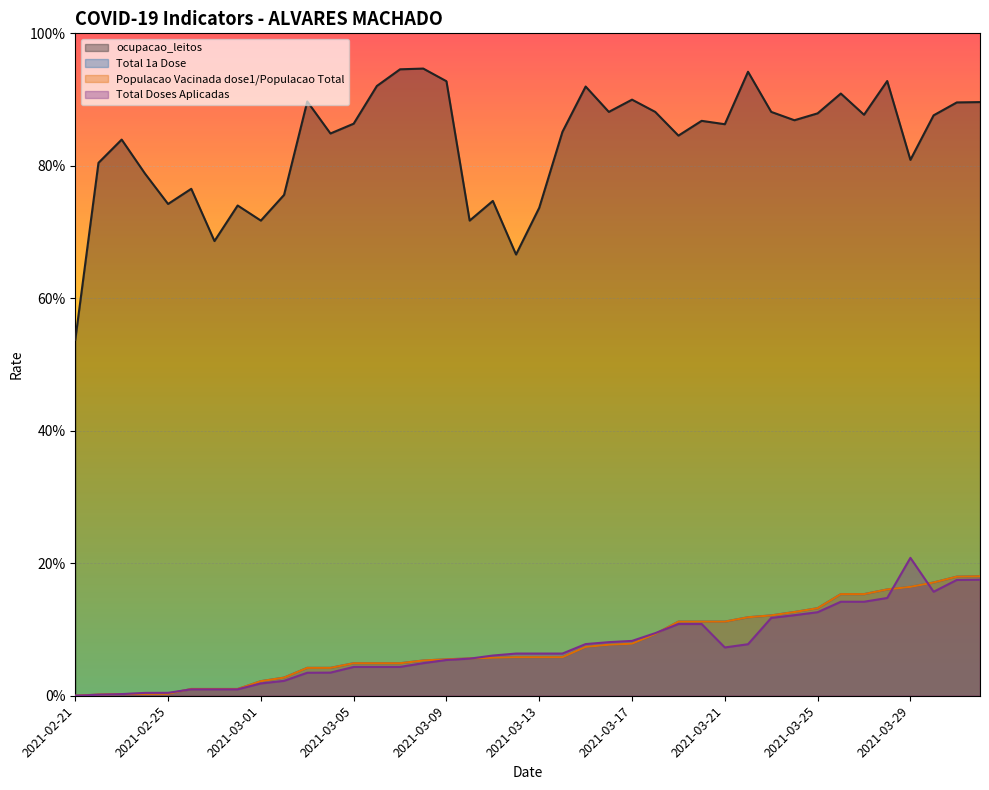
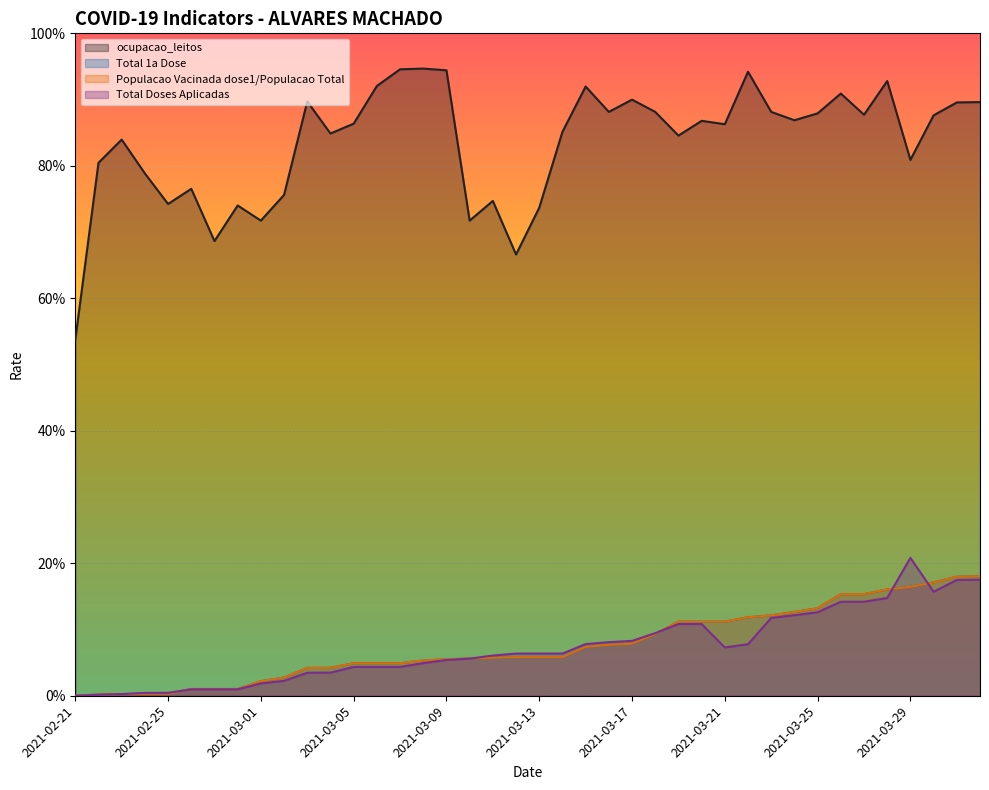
  {
    "ocupacao_leitos": {
      "2021-02-21": "54%",
      "2021-02-25": "74%",
      "2021-03-01": "72%",
      "2021-03-05": "86%",
-     "2021-03-09": "93%",
+     "2021-03-09": "94%",
      "2021-03-13": "74%",
      "2021-03-17": "90%",
      "2021-03-21": "86%",
      "2021-03-25": "88%",
      "2021-03-29": "81%"
    },
    "Populacao Vacinada dose1/Populacao Total": {
      "2021-03-05": "5%",
      "2021-03-13": "6%",
      "2021-03-17": "8%",
      "2021-03-21": "11%",
      "2021-03-25": "13%",
      "2021-03-29": "16%"
    },
    "Total Doses Aplicadas": {
      "2021-03-05": "4%",
      "2021-03-13": "6%",
      "2021-03-17": "8%",
      "2021-03-21": "7%",
      "2021-03-25": "13%",
      "2021-03-29": "21%"
    }
  }
